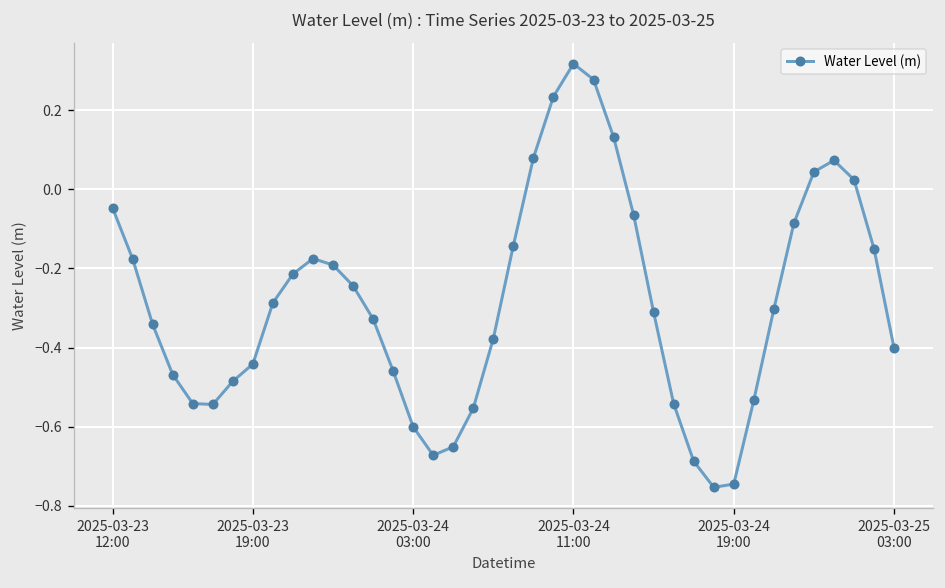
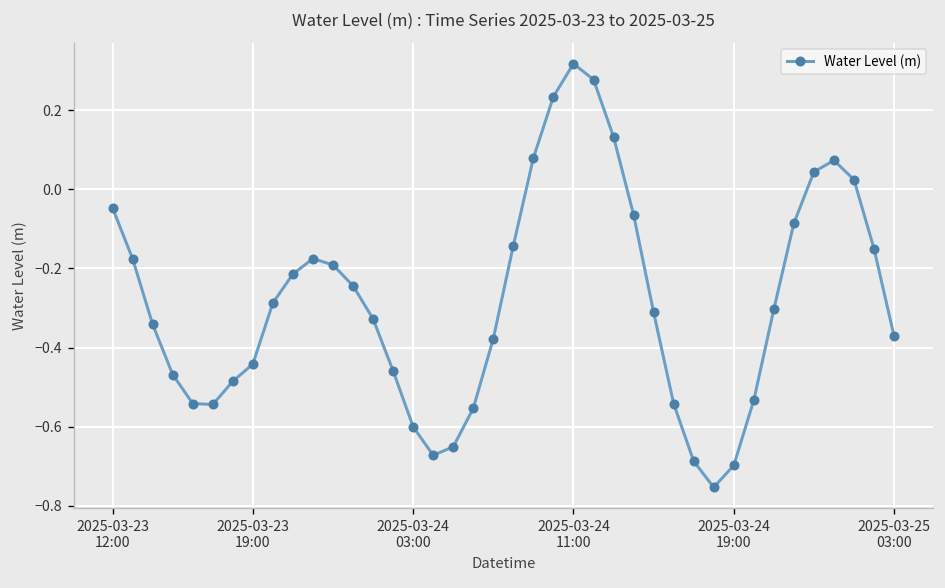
  {
    "2025-03-23 12:00": -0.05,
    "2025-03-23 19:00": -0.44,
    "2025-03-24 03:00": -0.60,
    "2025-03-24 11:00": 0.32,
-   "2025-03-24 19:00": -0.75,
-   "2025-03-25 03:00": -0.40
+   "2025-03-24 19:00": -0.70,
+   "2025-03-25 03:00": -0.37
  }
